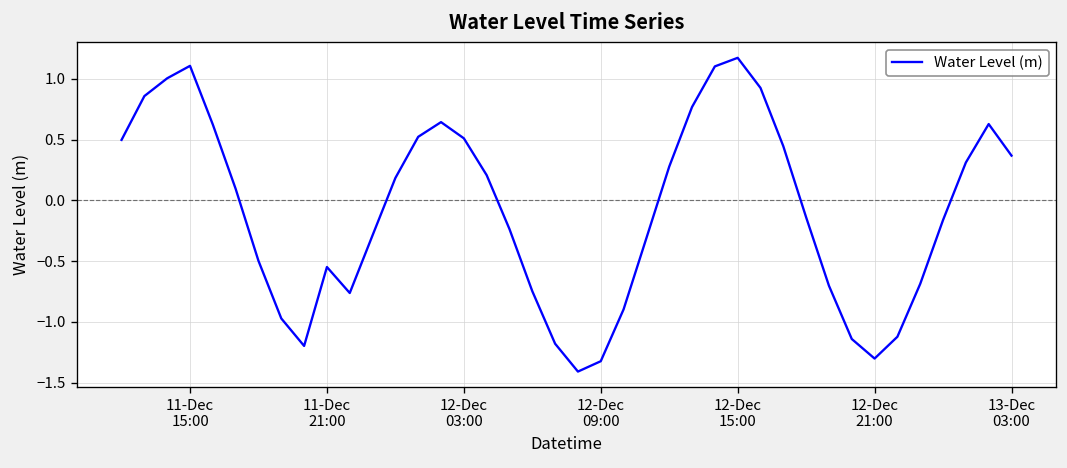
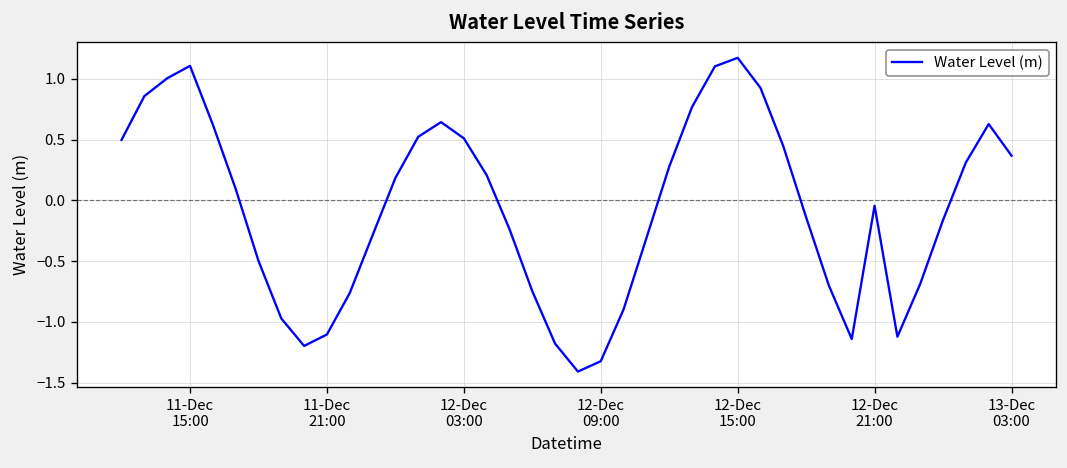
  {
    "11-Dec 15:00": 1.11,
-   "11-Dec 21:00": -0.55,
+   "11-Dec 21:00": -1.10,
    "12-Dec 03:00": 0.51,
    "12-Dec 09:00": -1.32,
    "12-Dec 15:00": 1.17,
-   "12-Dec 21:00": -1.30,
+   "12-Dec 21:00": -0.04,
    "13-Dec 03:00": 0.37
  }
